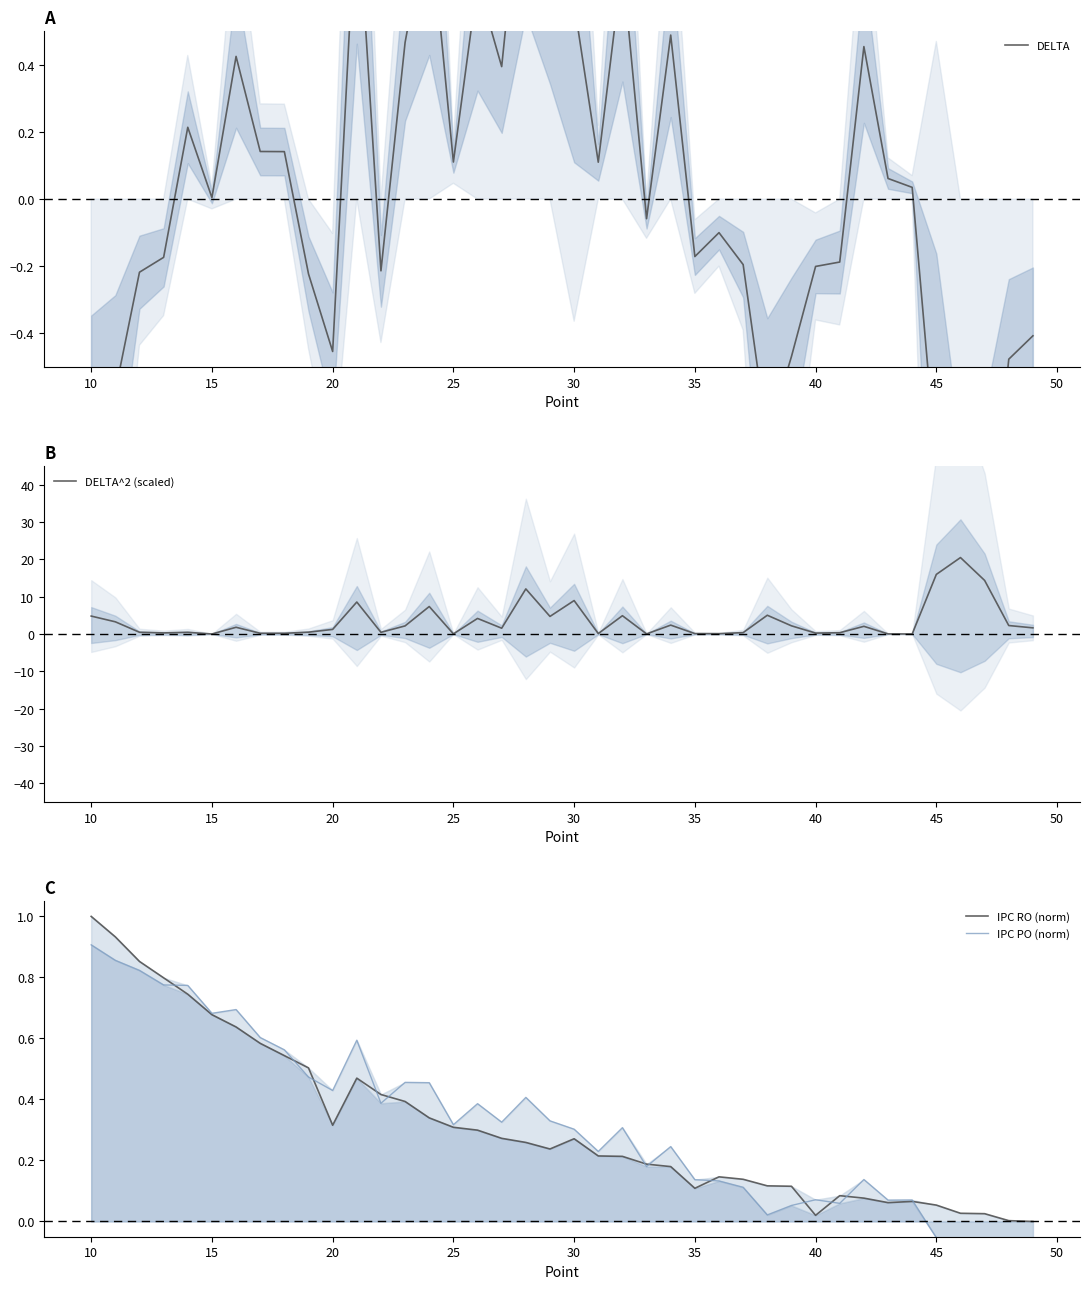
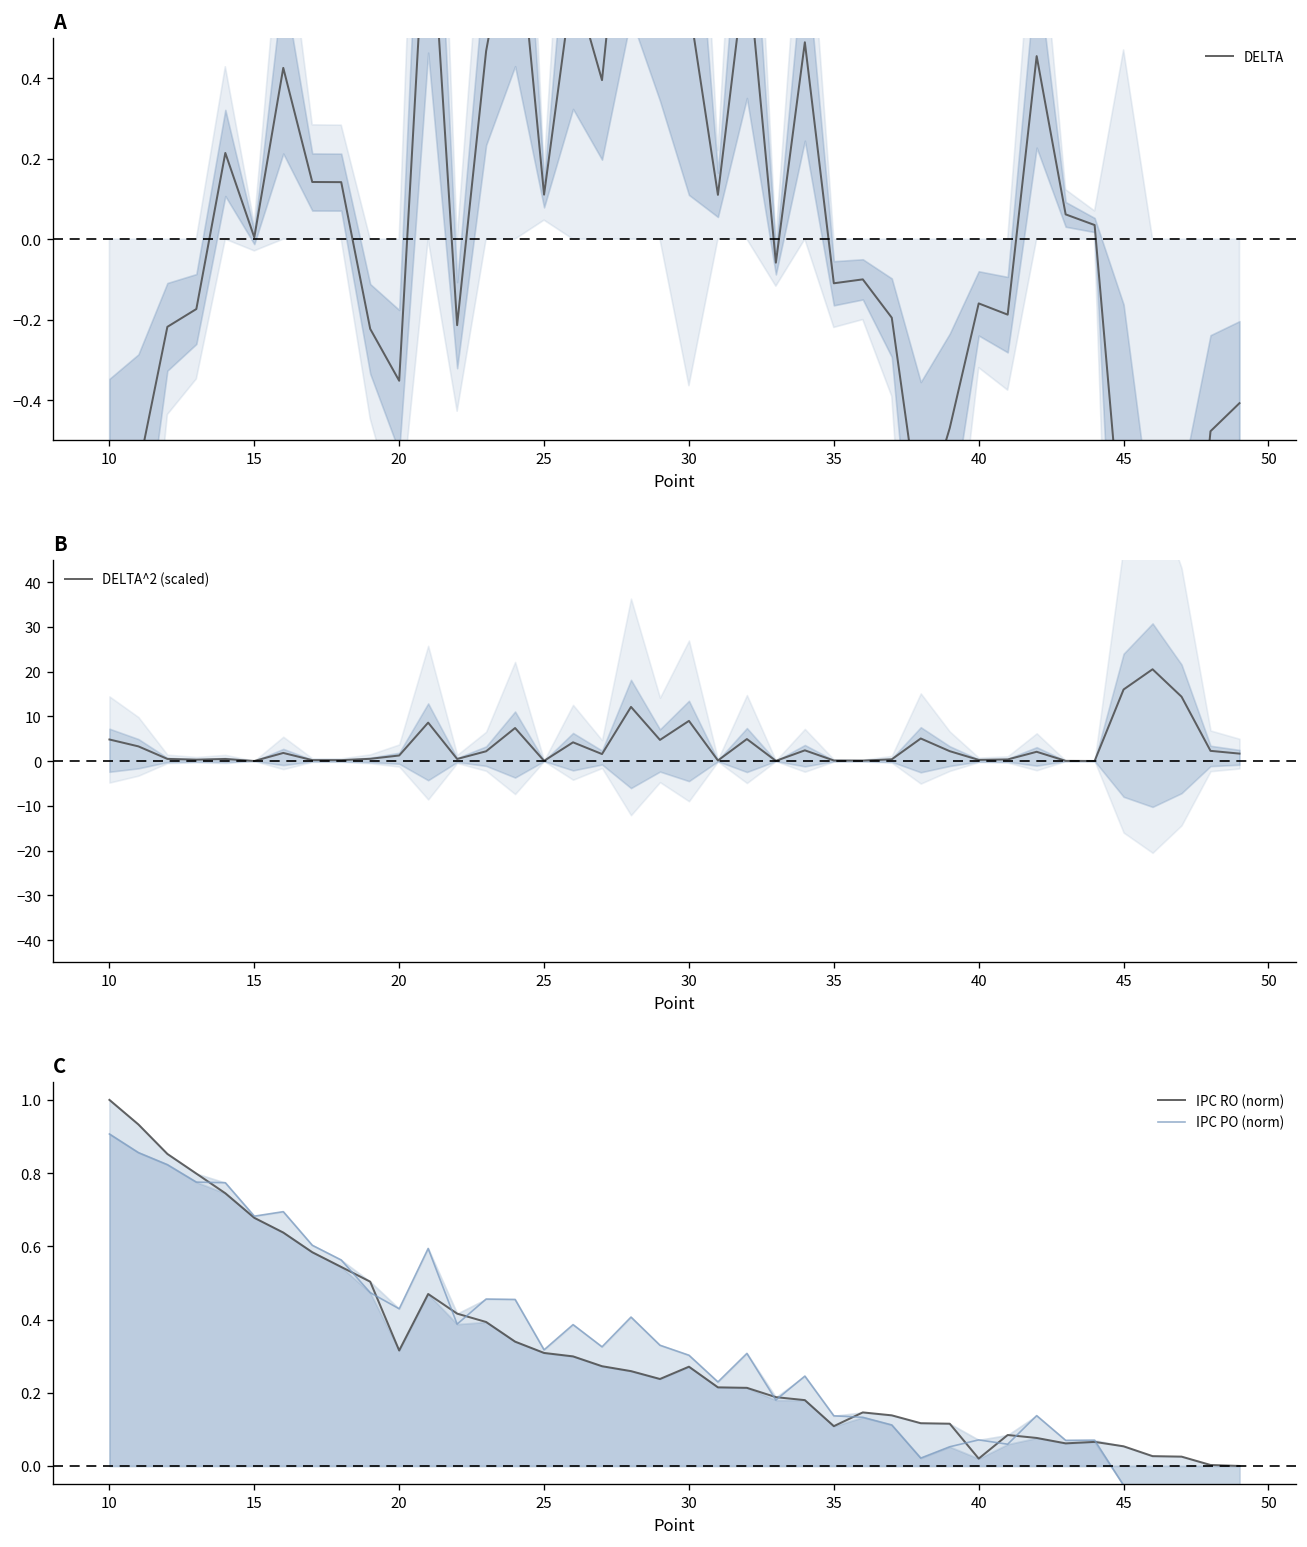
  {
    "A": {
      "DELTA": {
        "15": 0.00,
-       "20": -0.45,
+       "20": -0.35,
        "25": 0.11,
-       "35": -0.17,
-       "40": -0.20
+       "35": -0.11,
+       "40": -0.16
      }
    },
    "B": {
      "DELTA^2 (scaled)": {
        "10": 5,
        "30": 9,
        "45": 16
      }
    }
  }
